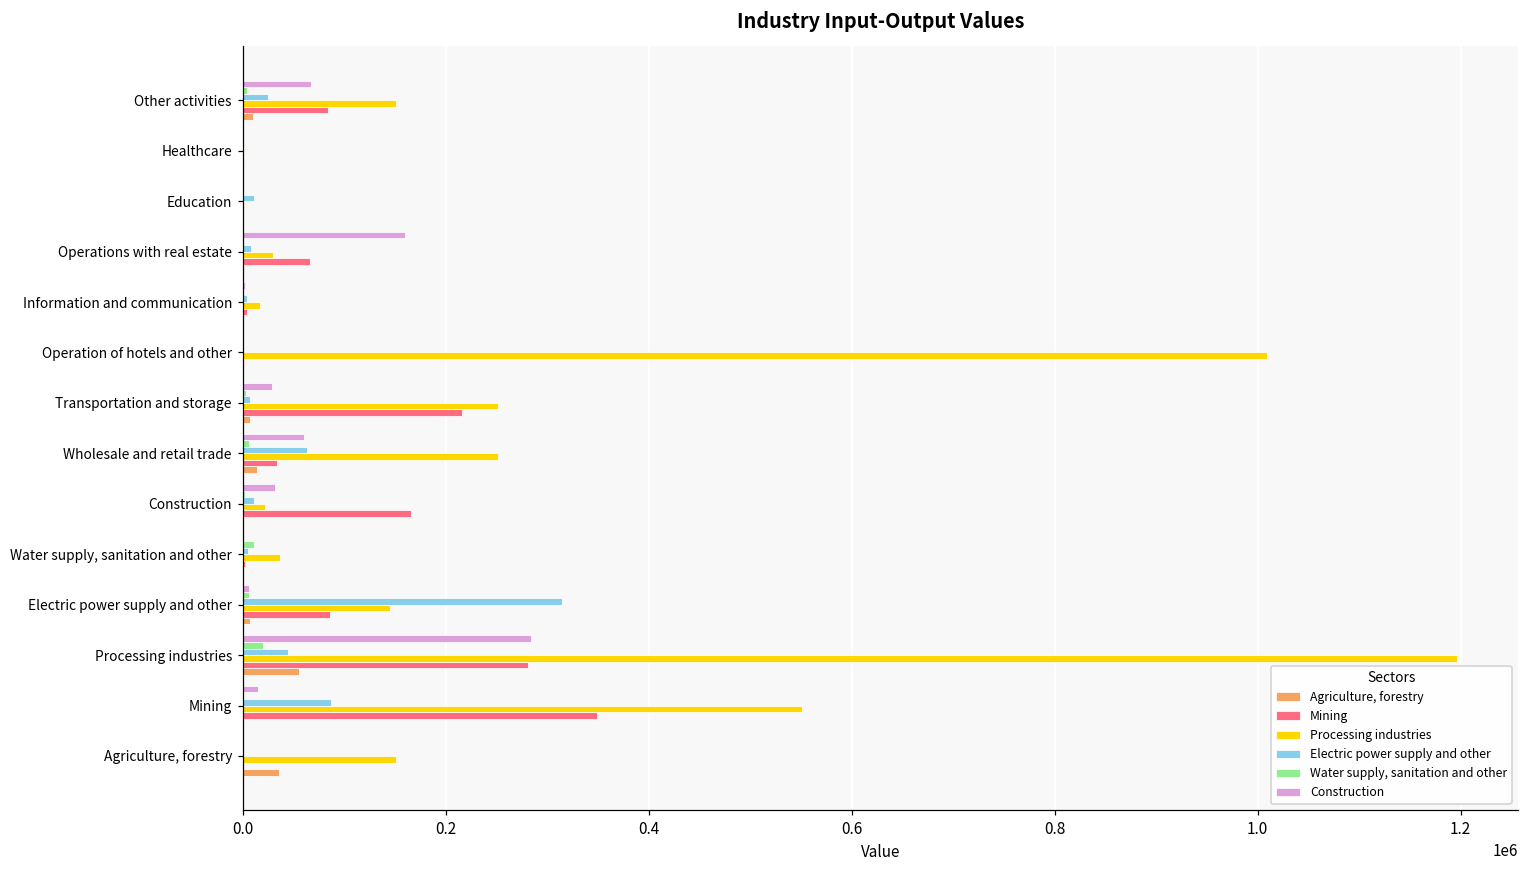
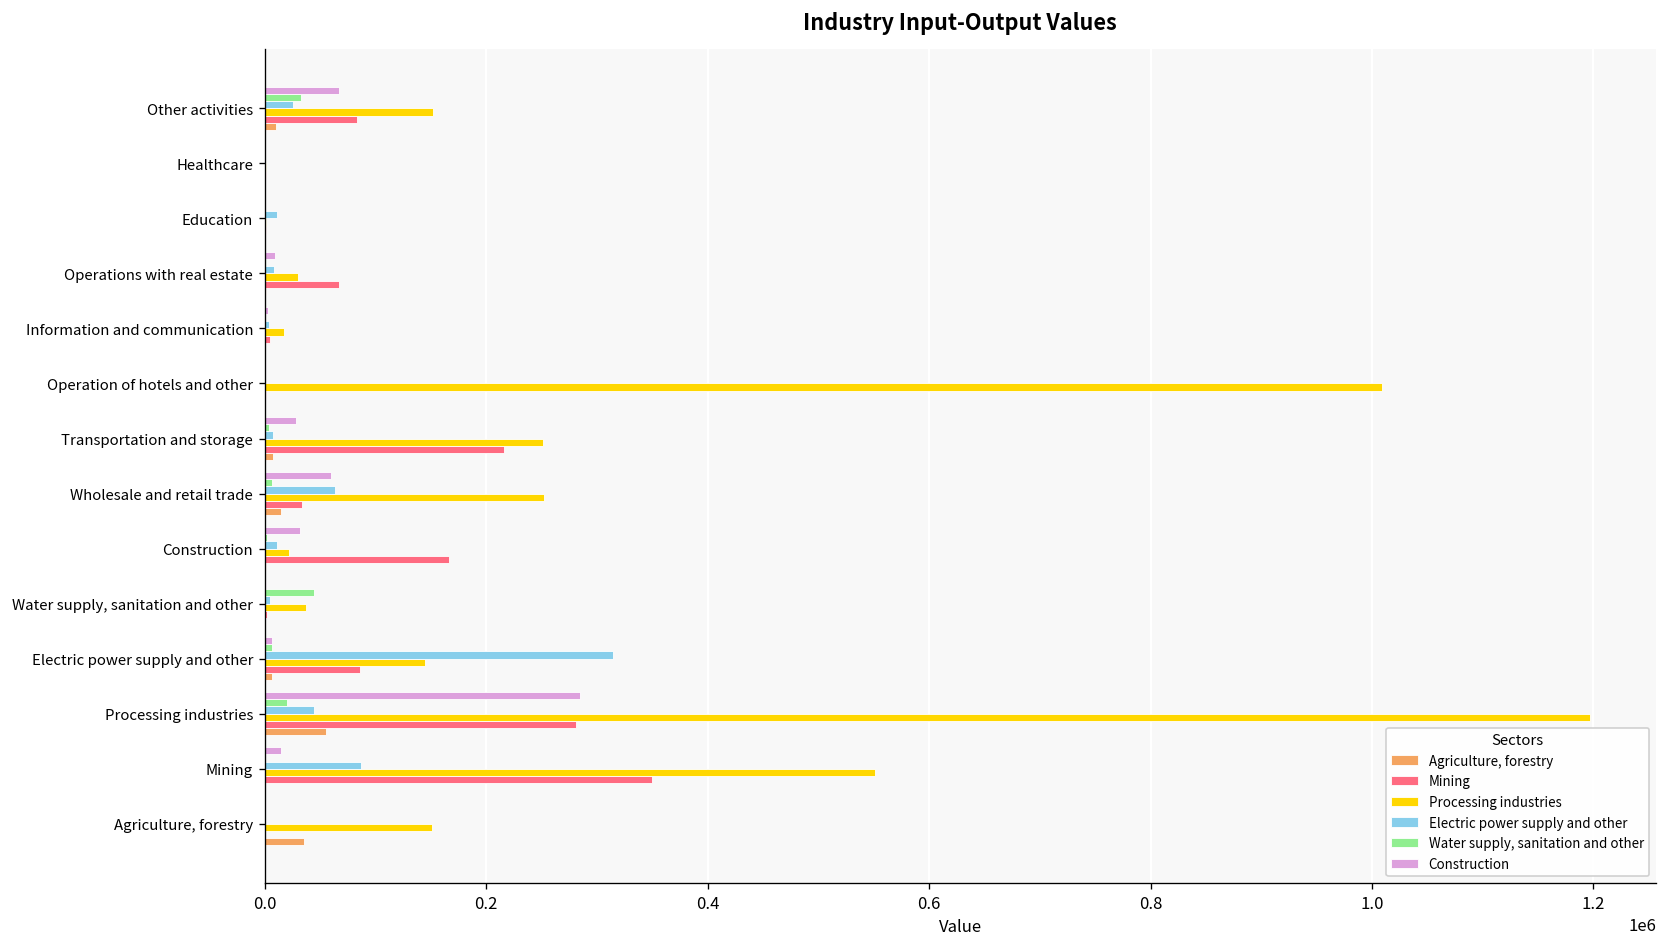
  {
    "Agriculture, forestry": {
      "Other activities": 10000,
      "Transportation and storage": 10000,
      "Wholesale and retail trade": 10000,
      "Electric power supply and other": 10000,
      "Processing industries": 60000,
      "Agriculture, forestry": 40000
    },
    "Mining": {
      "Other activities": 80000,
      "Operations with real estate": 70000,
      "Information and communication": 0,
      "Transportation and storage": 220000,
      "Wholesale and retail trade": 30000,
      "Construction": 170000,
      "Electric power supply and other": 90000,
      "Processing industries": 280000,
      "Mining": 350000
    },
    "Processing industries": {
      "Other activities": 150000,
      "Operations with real estate": 30000,
      "Information and communication": 20000,
      "Operation of hotels and other": 1010000,
      "Transportation and storage": 250000,
      "Wholesale and retail trade": 250000,
      "Construction": 20000,
      "Water supply, sanitation and other": 40000,
      "Electric power supply and other": 150000,
      "Processing industries": 1200000,
      "Mining": 550000,
      "Agriculture, forestry": 150000
    },
    "Electric power supply and other": {
      "Other activities": 30000,
      "Education": 10000,
      "Operations with real estate": 10000,
      "Information and communication": 0,
      "Transportation and storage": 10000,
      "Wholesale and retail trade": 60000,
      "Construction": 10000,
      "Water supply, sanitation and other": 10000,
      "Electric power supply and other": 310000,
      "Processing industries": 40000,
      "Mining": 90000
    },
    "Water supply, sanitation and other": {
-     "Other activities": 0,
+     "Other activities": 30000,
      "Transportation and storage": 0,
      "Wholesale and retail trade": 10000,
-     "Water supply, sanitation and other": 10000,
+     "Water supply, sanitation and other": 40000,
      "Electric power supply and other": 10000,
      "Processing industries": 20000
    },
    "Construction": {
      "Other activities": 70000,
-     "Operations with real estate": 160000,
+     "Operations with real estate": 10000,
      "Information and communication": 0,
      "Transportation and storage": 30000,
      "Wholesale and retail trade": 60000,
      "Construction": 30000,
      "Electric power supply and other": 10000,
      "Processing industries": 280000,
      "Mining": 10000
    }
  }
